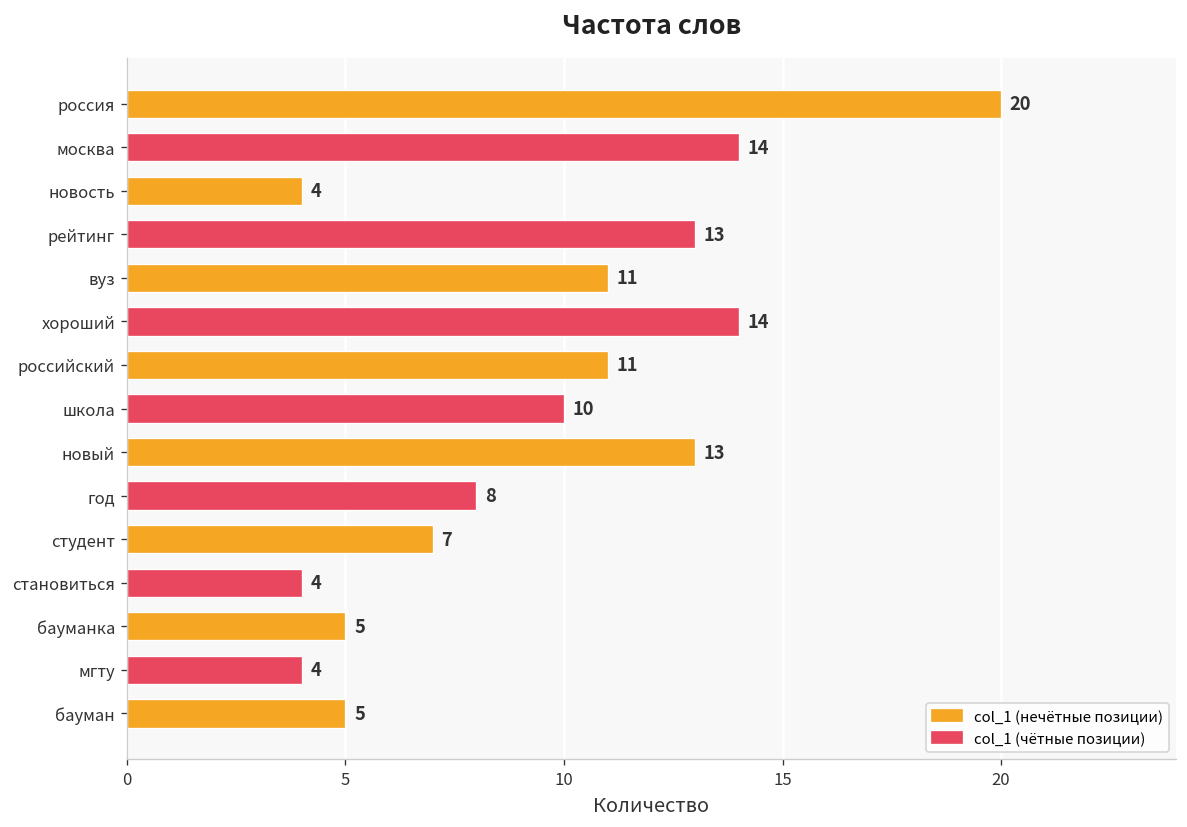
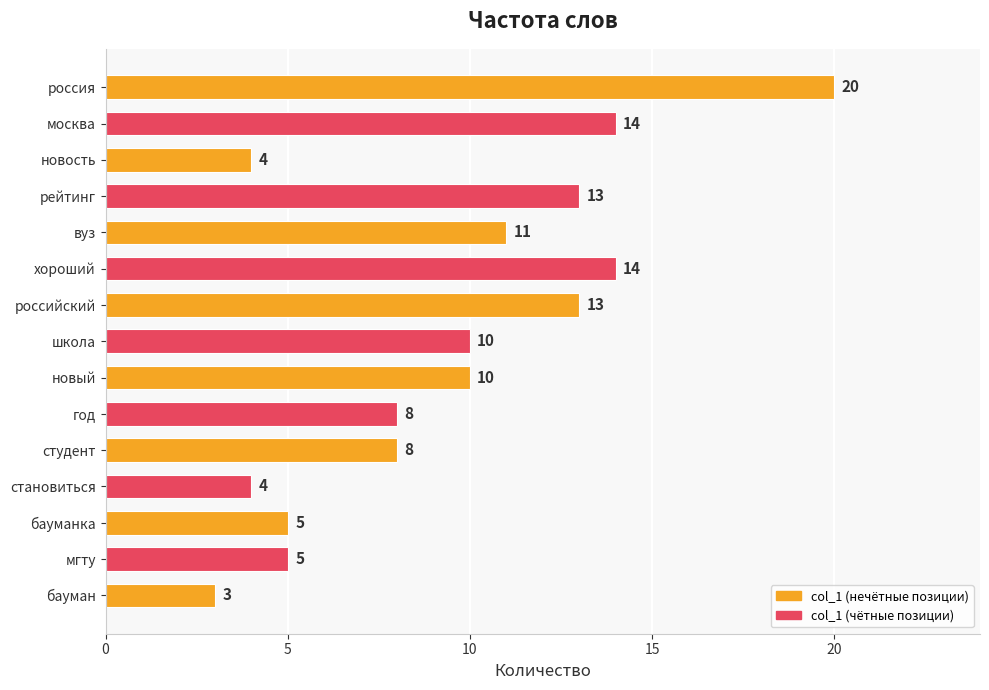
  {
    "россия": 20,
    "москва": 14,
    "новость": 4,
    "рейтинг": 13,
    "вуз": 11,
    "хороший": 14,
-   "российский": 11,
+   "российский": 13,
    "школа": 10,
-   "новый": 13,
+   "новый": 10,
    "год": 8,
-   "студент": 7,
+   "студент": 8,
    "становиться": 4,
    "бауманка": 5,
-   "мгту": 4,
-   "бауман": 5
+   "мгту": 5,
+   "бауман": 3
  }
